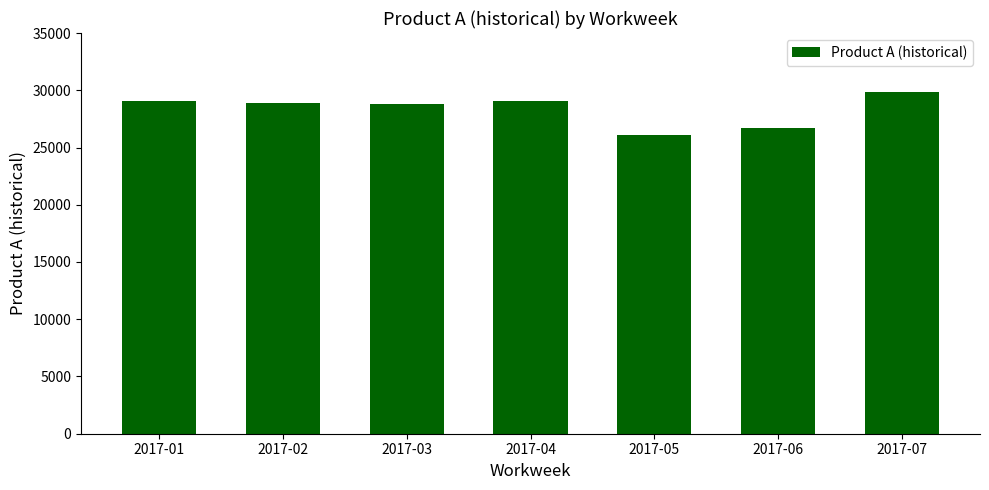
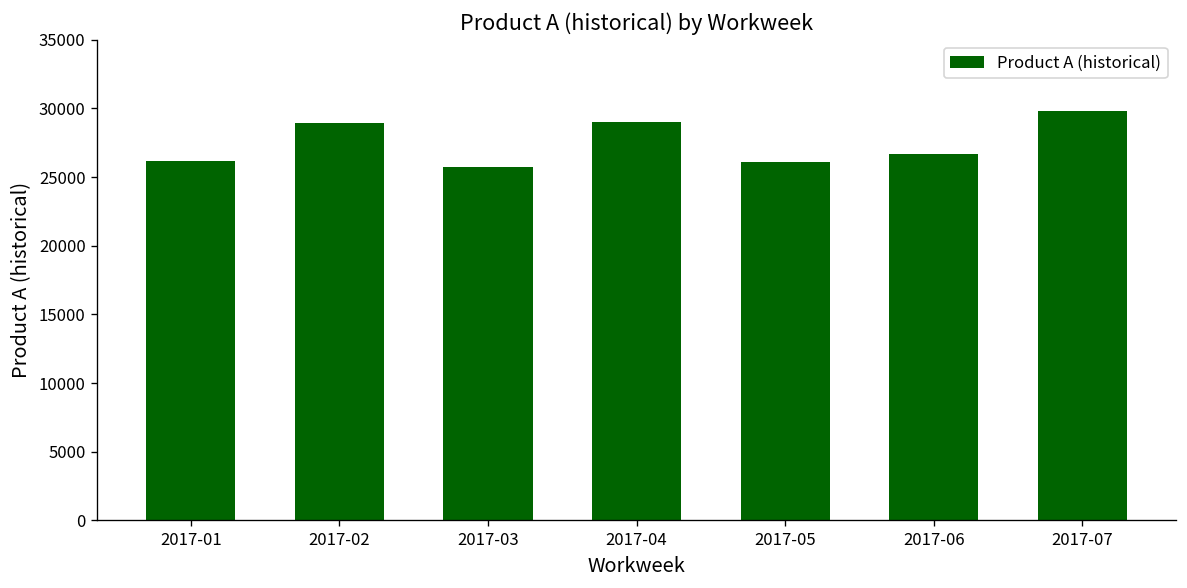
  {
-   "2017-01": 29000,
+   "2017-01": 26200,
    "2017-02": 28900,
-   "2017-03": 28800,
+   "2017-03": 25800,
    "2017-04": 29000,
    "2017-05": 26100,
    "2017-06": 26700,
    "2017-07": 29800
  }
